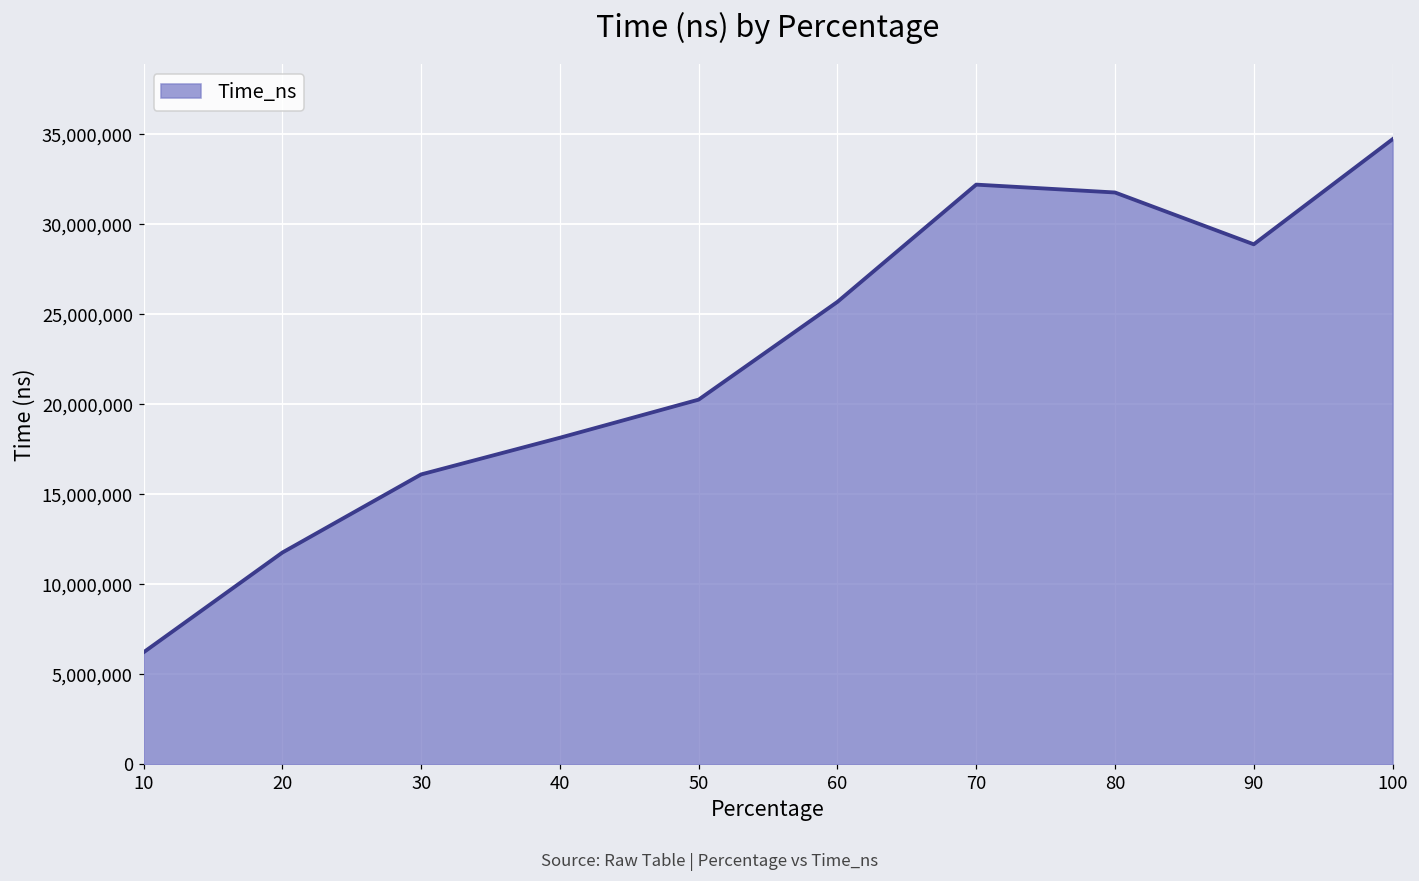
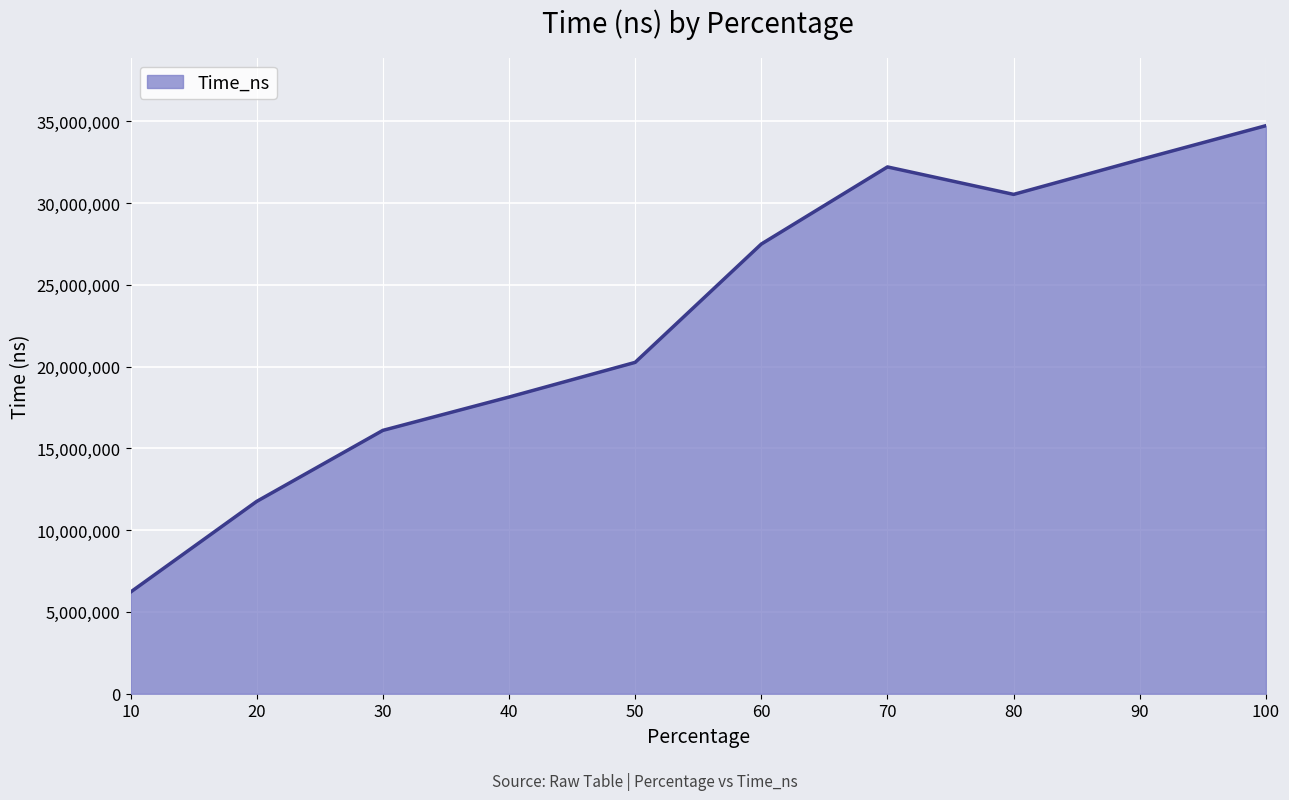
  {
    "10": "6,200,000",
    "20": "11,800,000",
    "30": "16,100,000",
    "40": "18,100,000",
    "50": "20,300,000",
-   "60": "25,700,000",
+   "60": "27,500,000",
    "70": "32,200,000",
-   "80": "31,800,000",
-   "90": "28,900,000",
+   "80": "30,500,000",
+   "90": "32,600,000",
    "100": "34,700,000"
  }
